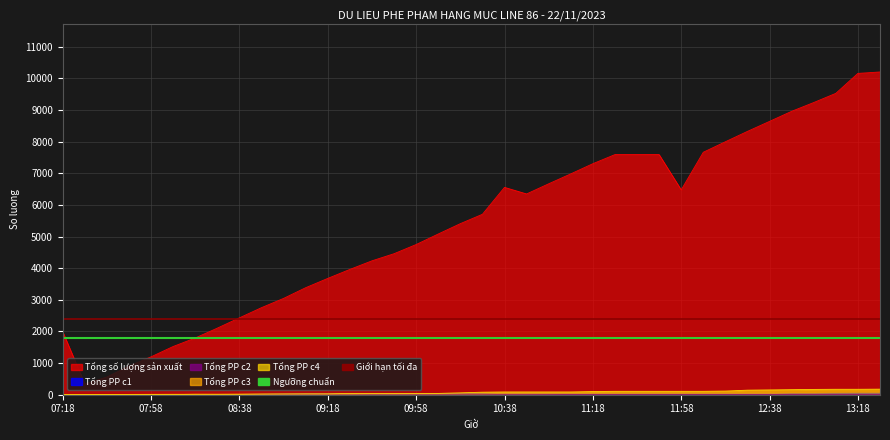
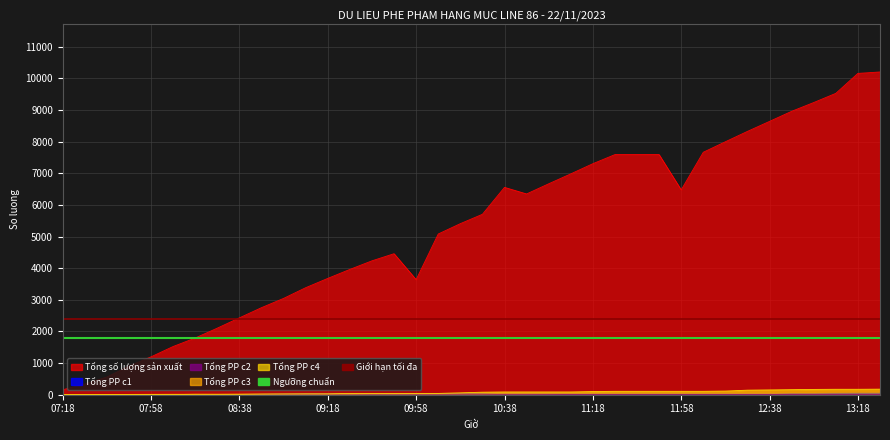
  {
    "Tổng số lượng sản xuất": {
-     "07:18": 2000,
+     "07:18": 200,
      "07:58": 1200,
      "08:38": 2400,
      "09:18": 3700,
-     "09:58": 4700,
+     "09:58": 3600,
      "10:38": 6600,
      "11:18": 7300,
      "11:58": 6500,
      "12:38": 8600,
      "13:18": 10200
    }
  }
